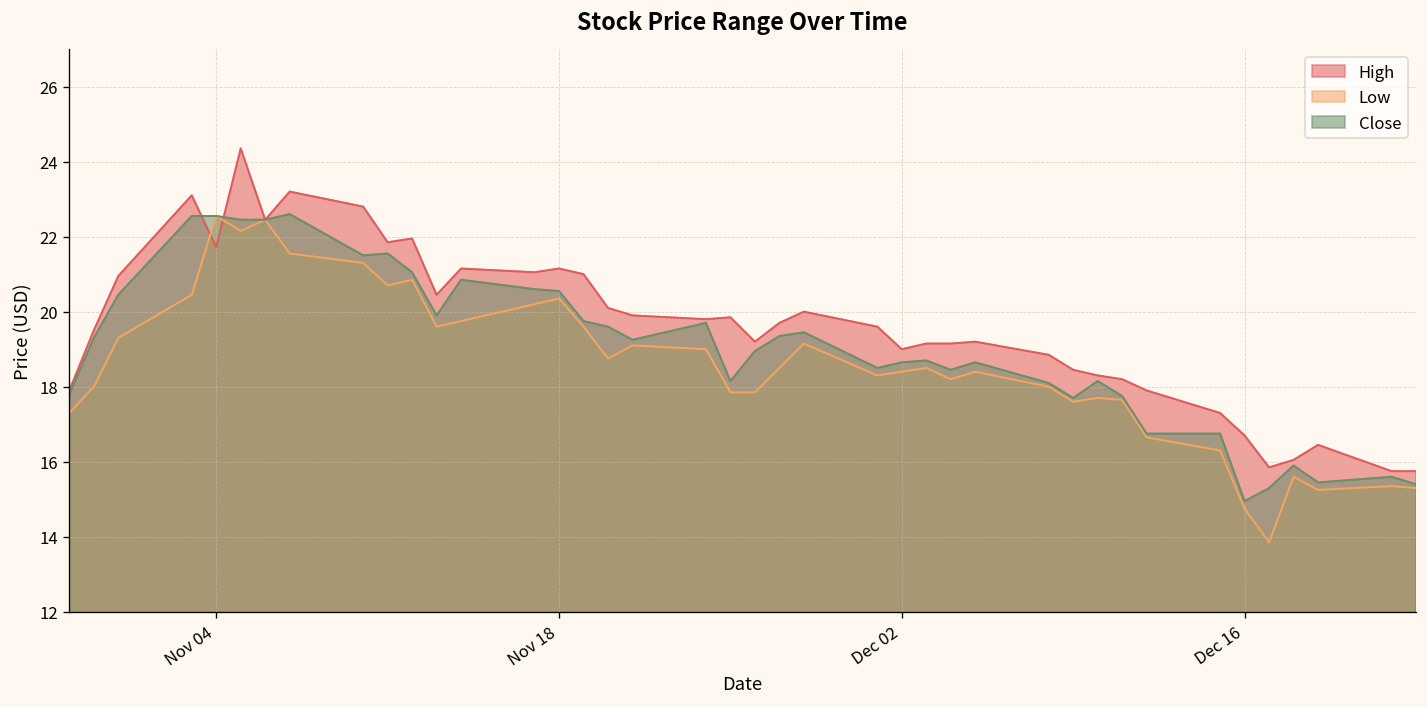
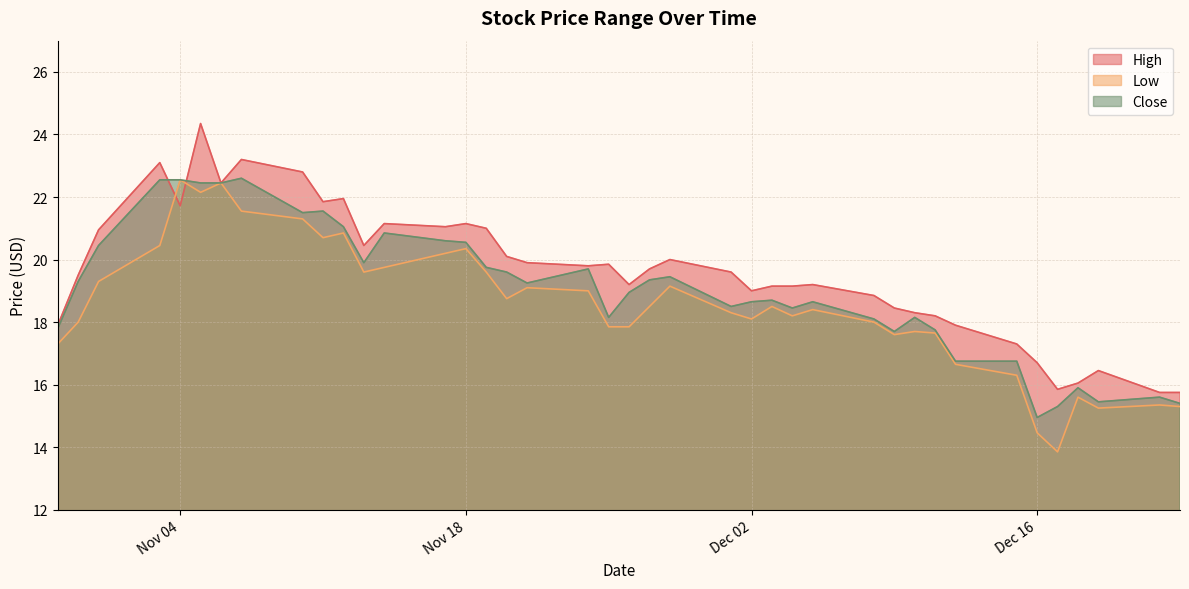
  {
    "High": {
      "Nov 04": 21.7,
      "Nov 18": 21.2,
      "Dec 02": 19.0,
      "Dec 16": 16.7
    },
    "Low": {
      "Nov 18": 20.4,
-     "Dec 02": 18.4,
-     "Dec 16": 14.8
+     "Dec 02": 18.1,
+     "Dec 16": 14.5
    },
    "Close": {
      "Nov 18": 20.6,
      "Dec 02": 18.7,
      "Dec 16": 15.0
    }
  }
